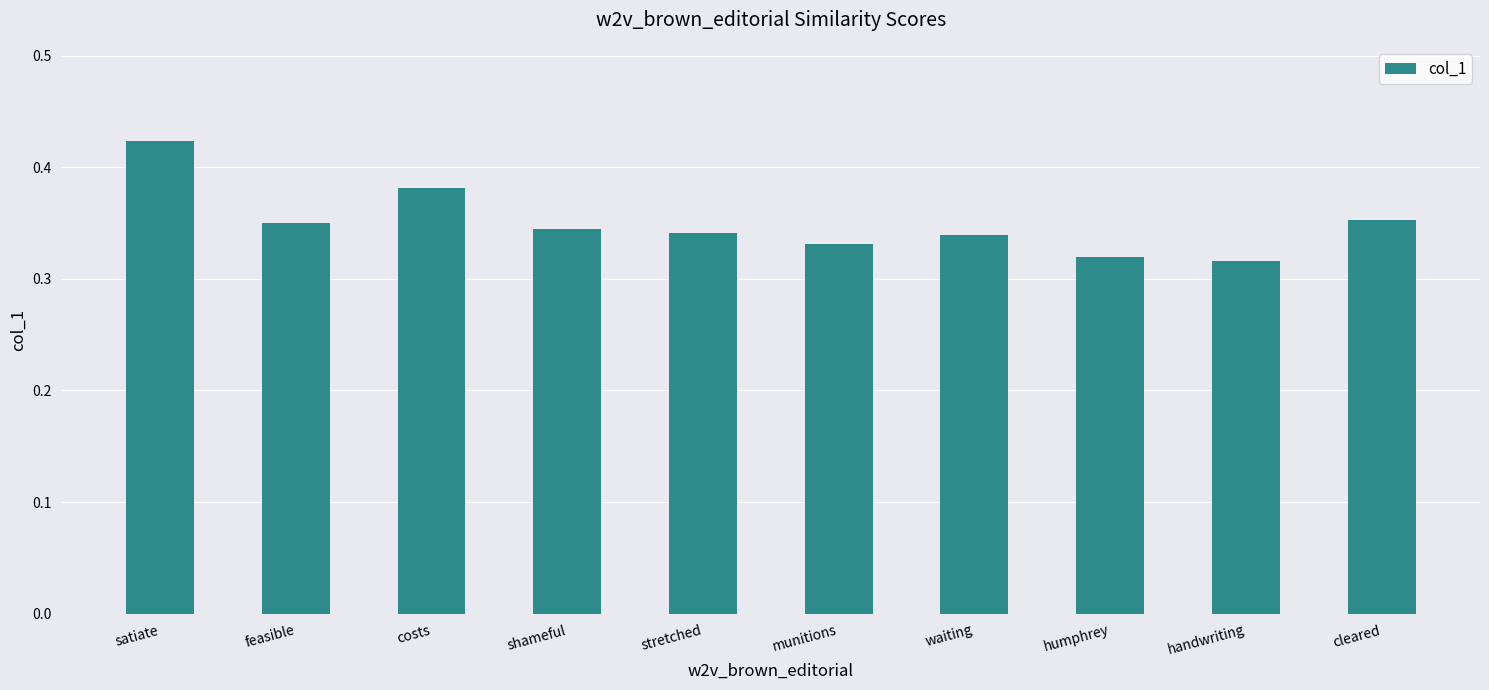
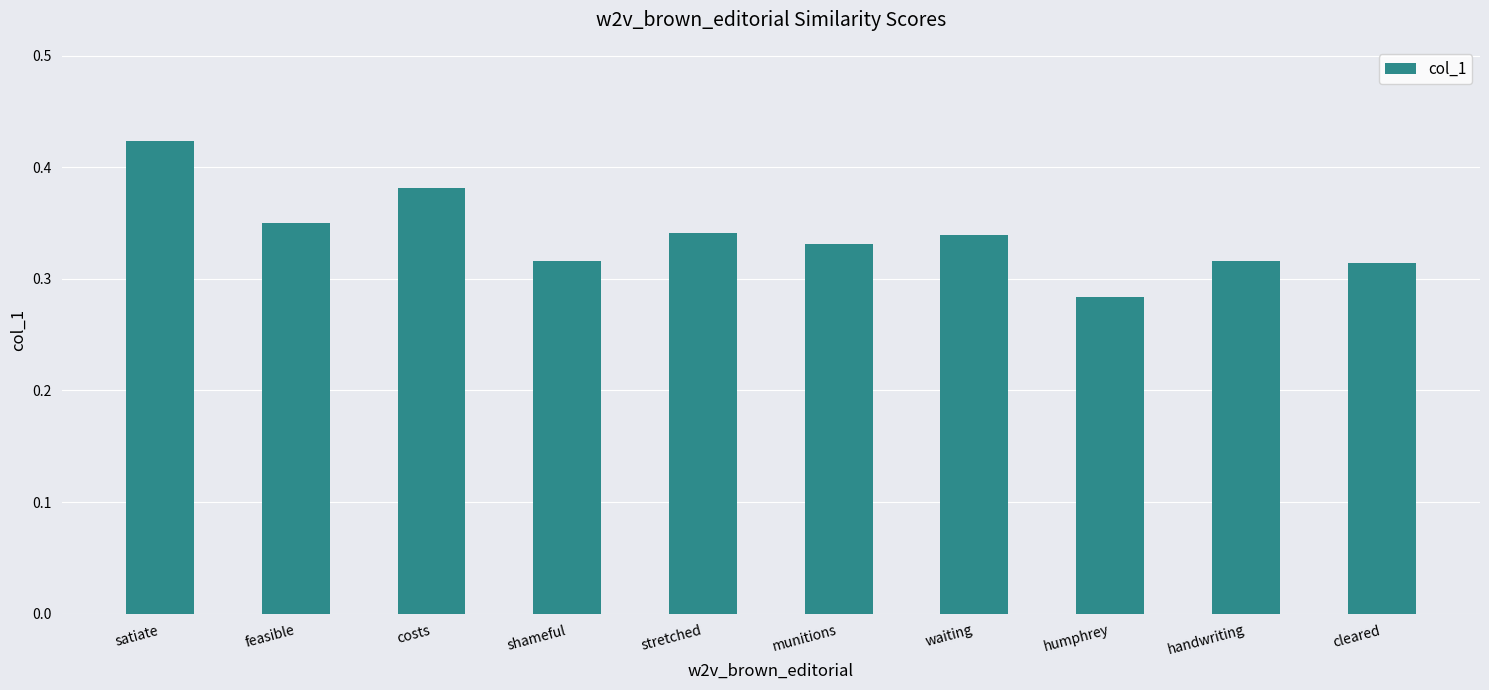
  {
    "satiate": 0.423,
    "feasible": 0.350,
    "costs": 0.382,
-   "shameful": 0.344,
+   "shameful": 0.316,
    "stretched": 0.341,
    "munitions": 0.331,
    "waiting": 0.339,
-   "humphrey": 0.319,
+   "humphrey": 0.284,
    "handwriting": 0.316,
-   "cleared": 0.352
+   "cleared": 0.315
  }
